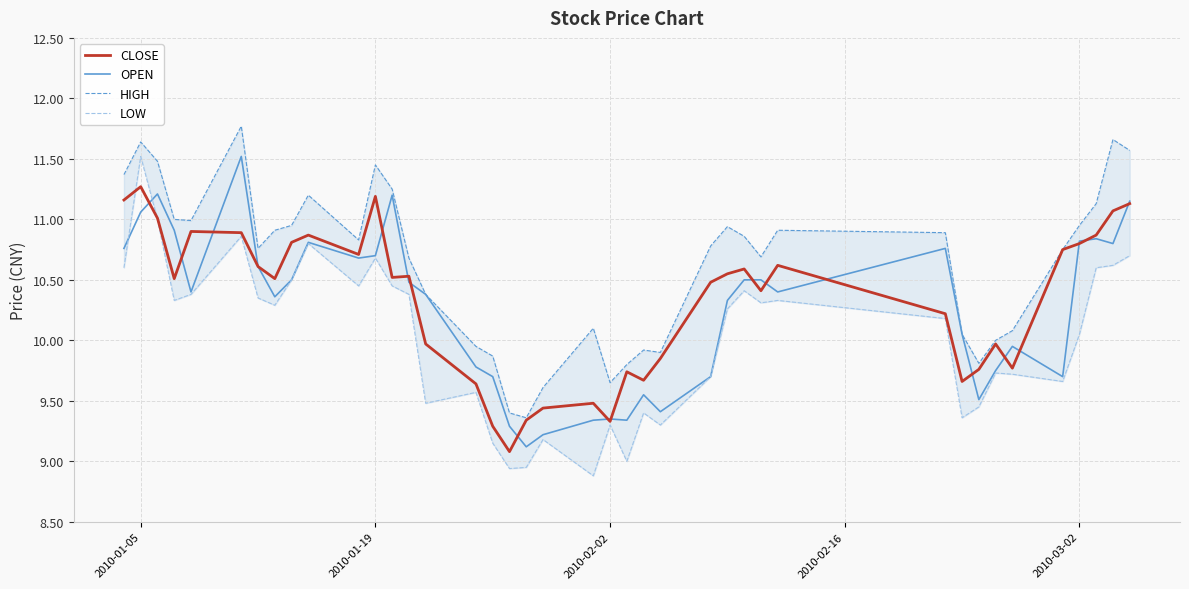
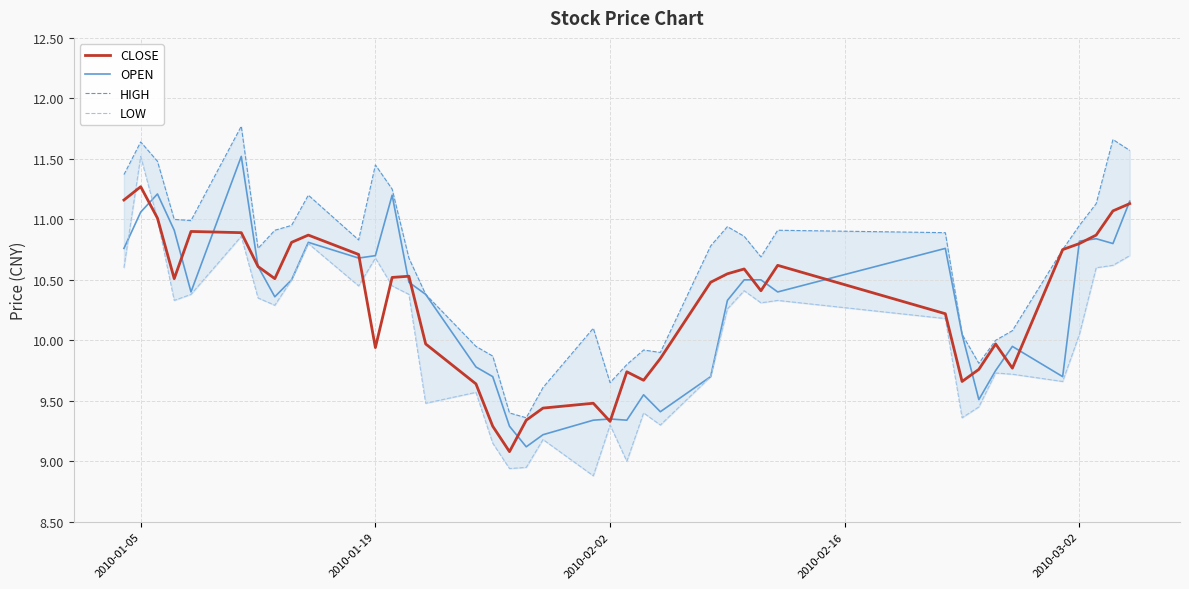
  {
    "CLOSE": {
      "2010-01-05": 11.27,
-     "2010-01-19": 11.19
+     "2010-01-19": 9.94
    },
    "LOW": {
      "2010-01-05": 11.52,
      "2010-02-02": 9.30,
      "2010-03-02": 10.05
    }
  }
